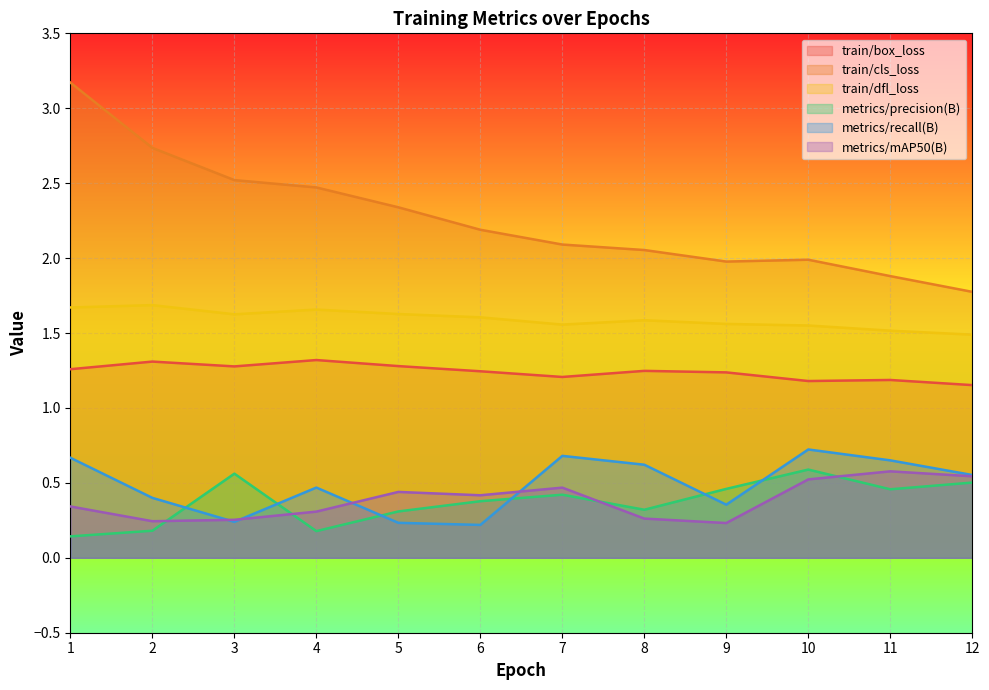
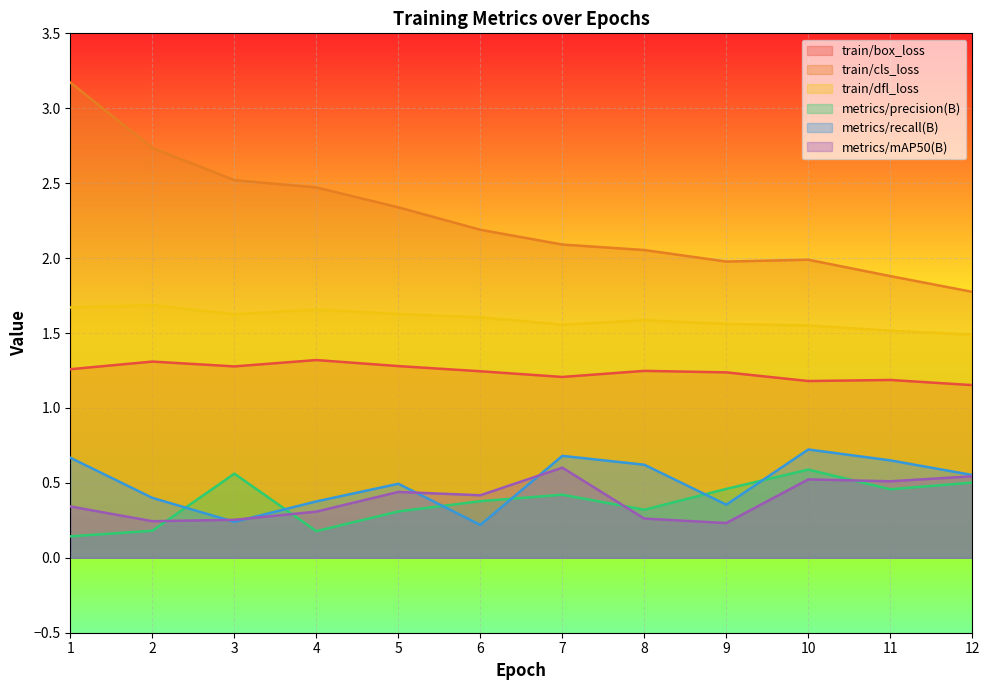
  {
    "metrics/precision(B)": {
      "1": 0.14,
      "2": 0.18,
      "3": 0.56,
      "4": 0.18,
      "5": 0.31,
      "6": 0.38,
      "7": 0.42,
      "8": 0.32,
      "9": 0.46,
      "10": 0.59,
      "11": 0.46,
      "12": 0.50
    },
    "metrics/recall(B)": {
      "1": 0.67,
      "2": 0.40,
-     "4": 0.47,
-     "5": 0.23,
+     "4": 0.38,
+     "5": 0.49,
      "6": 0.22,
      "7": 0.68,
      "8": 0.62,
      "9": 0.35,
      "10": 0.72,
      "11": 0.65
    },
    "metrics/mAP50(B)": {
      "1": 0.34,
      "2": 0.24,
      "4": 0.31,
      "5": 0.44,
      "6": 0.42,
-     "7": 0.47,
+     "7": 0.60,
      "8": 0.26,
      "9": 0.23,
      "10": 0.52,
-     "11": 0.58
+     "11": 0.51
    }
  }
